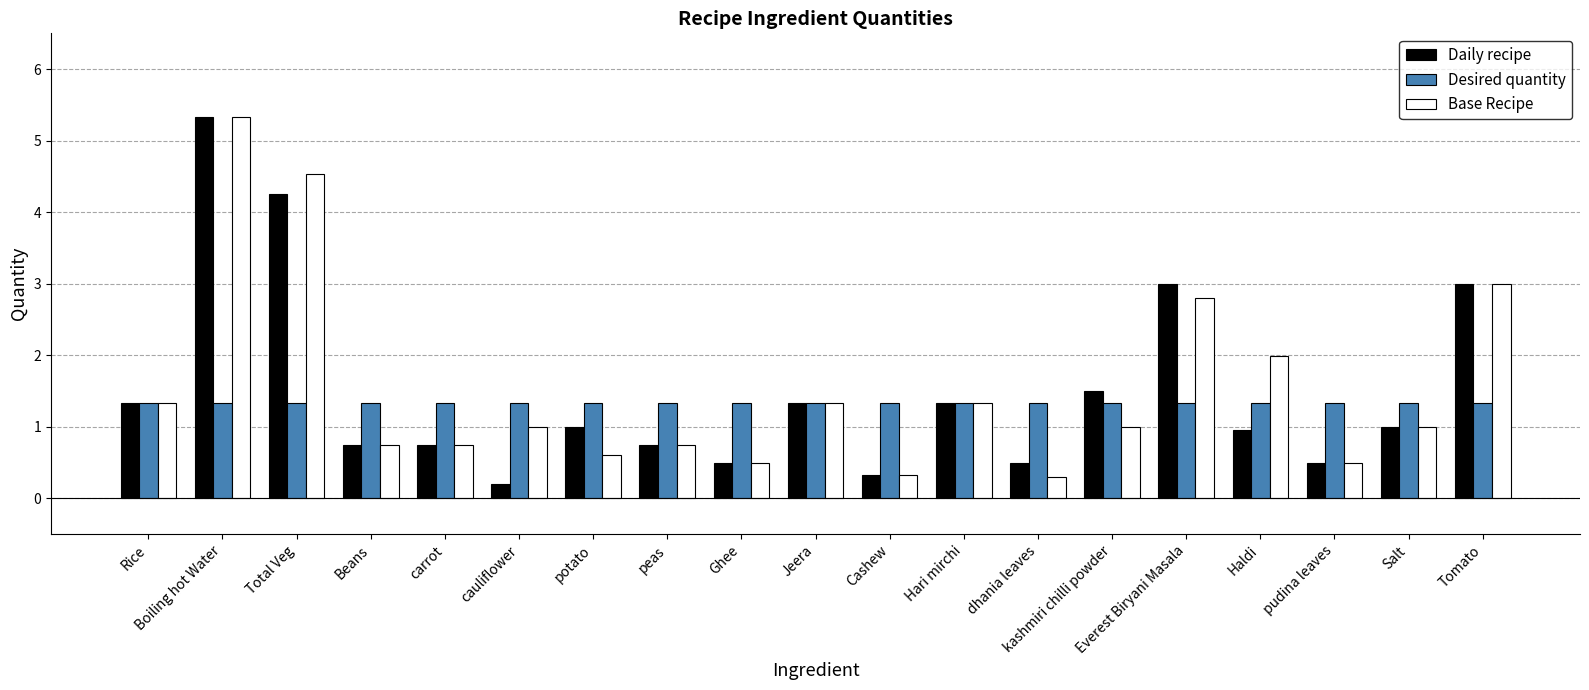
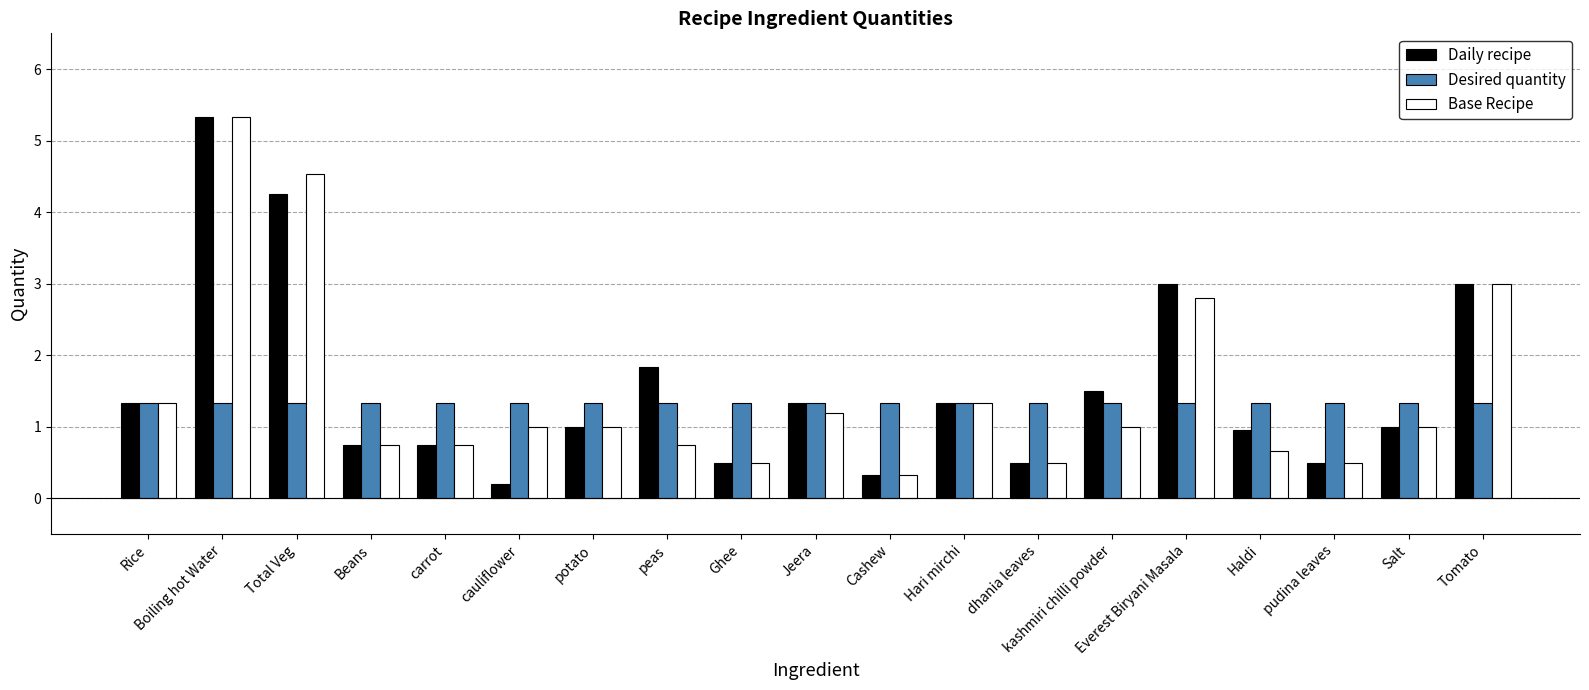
  {
    "Daily recipe": {
      "Rice": 1.3,
      "Boiling hot Water": 5.3,
      "Total Veg": 4.3,
      "Beans": 0.8,
      "carrot": 0.8,
      "cauliflower": 0.2,
      "potato": 1.0,
-     "peas": 0.8,
+     "peas": 1.8,
      "Ghee": 0.5,
      "Jeera": 1.3,
      "Cashew": 0.3,
      "Hari mirchi": 1.3,
      "dhania leaves": 0.5,
      "kashmiri chilli powder": 1.5,
      "Everest Biryani Masala": 3.0,
      "Haldi": 1.0,
      "pudina leaves": 0.5,
      "Salt": 1.0,
      "Tomato": 3.0
    },
    "Desired quantity": {
      "Rice": 1.3,
      "Boiling hot Water": 1.3,
      "Total Veg": 1.3,
      "Beans": 1.3,
      "carrot": 1.3,
      "cauliflower": 1.3,
      "potato": 1.3,
      "peas": 1.3,
      "Ghee": 1.3,
      "Jeera": 1.3,
      "Cashew": 1.3,
      "Hari mirchi": 1.3,
      "dhania leaves": 1.3,
      "kashmiri chilli powder": 1.3,
      "Everest Biryani Masala": 1.3,
      "Haldi": 1.3,
      "pudina leaves": 1.3,
      "Salt": 1.3,
      "Tomato": 1.3
    },
    "Base Recipe": {
      "Rice": 1.3,
      "Boiling hot Water": 5.3,
      "Total Veg": 4.5,
      "Beans": 0.8,
      "carrot": 0.8,
      "cauliflower": 1.0,
-     "potato": 0.6,
+     "potato": 1.0,
      "peas": 0.8,
      "Ghee": 0.5,
-     "Jeera": 1.3,
+     "Jeera": 1.2,
      "Cashew": 0.3,
      "Hari mirchi": 1.3,
-     "dhania leaves": 0.3,
+     "dhania leaves": 0.5,
      "kashmiri chilli powder": 1.0,
      "Everest Biryani Masala": 2.8,
-     "Haldi": 2.0,
+     "Haldi": 0.7,
      "pudina leaves": 0.5,
      "Salt": 1.0,
      "Tomato": 3.0
    }
  }
